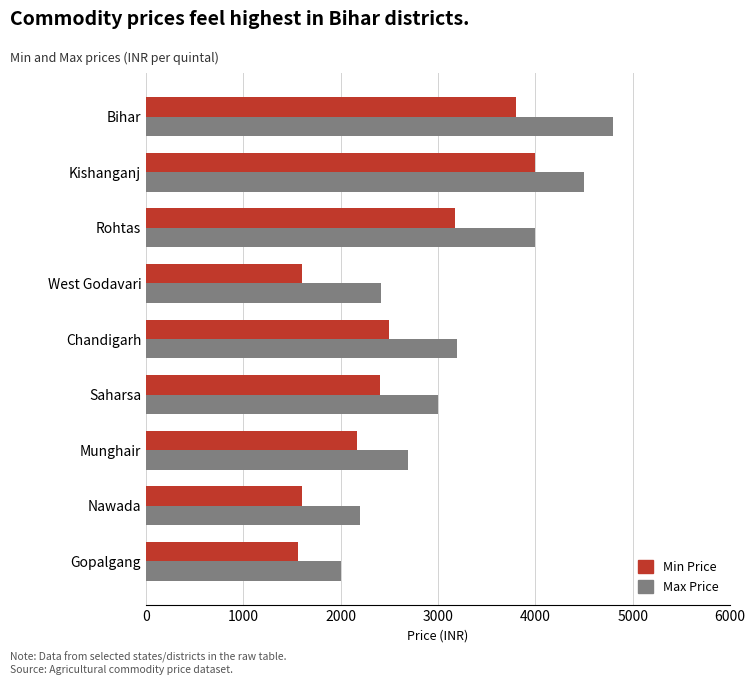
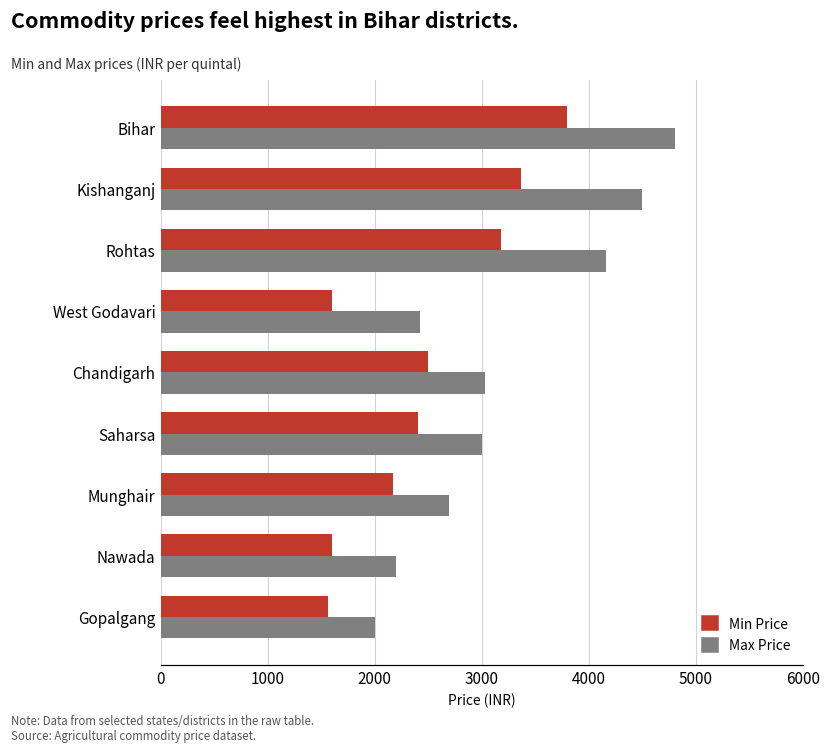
  {
    "Max Price": {
      "Bihar": 4800,
      "Kishanganj": 4500,
-     "Rohtas": 4000,
+     "Rohtas": 4200,
      "West Godavari": 2400,
-     "Chandigarh": 3200,
+     "Chandigarh": 3000,
      "Saharsa": 3000,
      "Munghair": 2700,
      "Nawada": 2200,
      "Gopalgang": 2000
    },
    "Min Price": {
      "Bihar": 3800,
-     "Kishanganj": 4000,
+     "Kishanganj": 3400,
      "Rohtas": 3200,
      "West Godavari": 1600,
      "Chandigarh": 2500,
      "Saharsa": 2400,
      "Munghair": 2200,
      "Nawada": 1600,
      "Gopalgang": 1600
    }
  }
